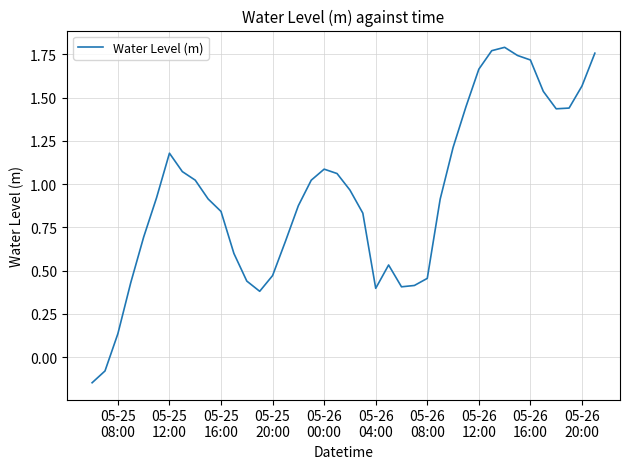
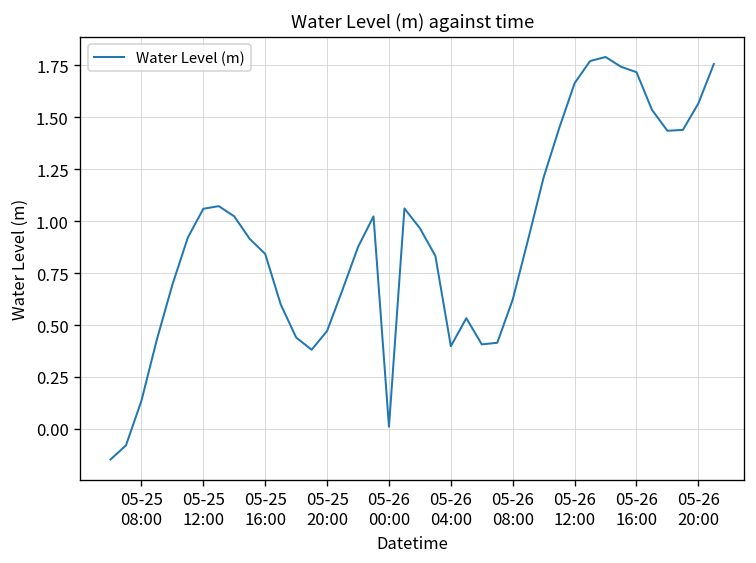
  {
    "05-25 08:00": 0.14,
-   "05-25 12:00": 1.18,
+   "05-25 12:00": 1.06,
    "05-25 16:00": 0.84,
    "05-25 20:00": 0.47,
-   "05-26 00:00": 1.09,
+   "05-26 00:00": 0.01,
    "05-26 04:00": 0.40,
-   "05-26 08:00": 0.46,
+   "05-26 08:00": 0.62,
    "05-26 12:00": 1.66,
    "05-26 16:00": 1.72,
    "05-26 20:00": 1.57
  }
